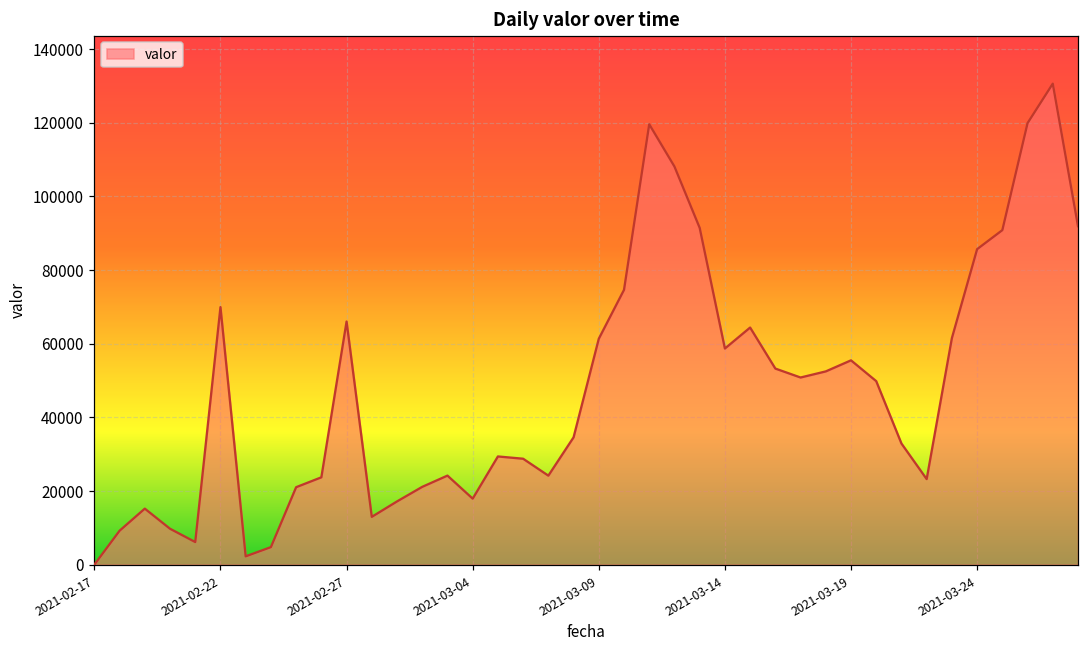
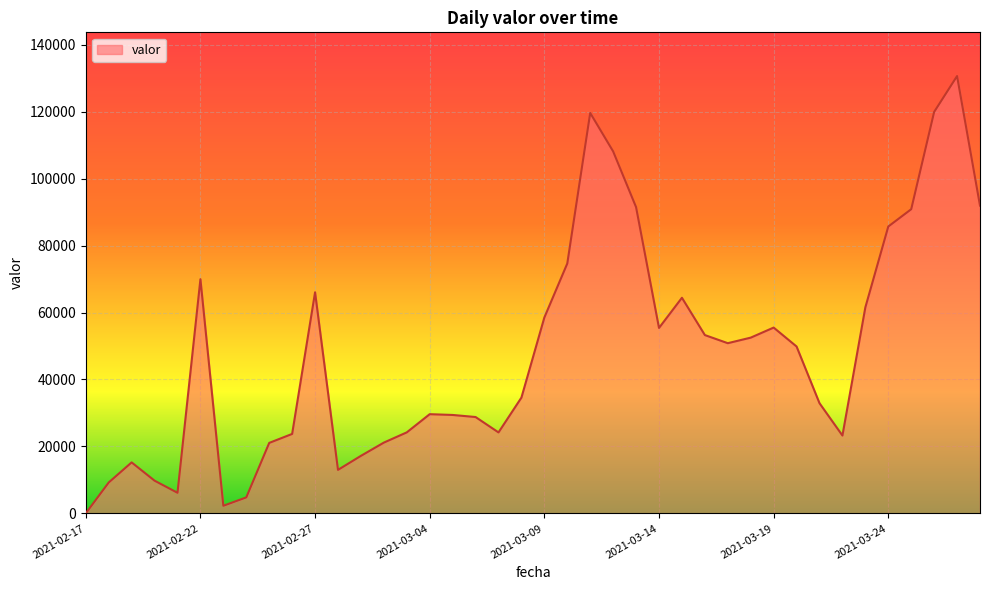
  {
    "2021-02-17": 0,
    "2021-02-22": 70000,
    "2021-02-27": 66000,
-   "2021-03-04": 18000,
-   "2021-03-09": 61000,
-   "2021-03-14": 59000,
+   "2021-03-04": 30000,
+   "2021-03-09": 59000,
+   "2021-03-14": 55000,
    "2021-03-19": 56000,
    "2021-03-24": 86000
  }
